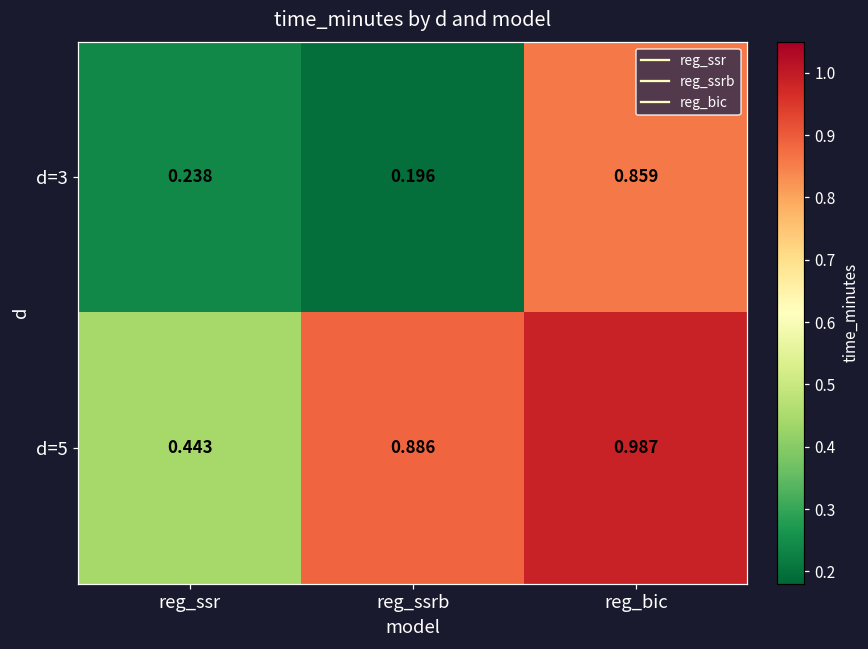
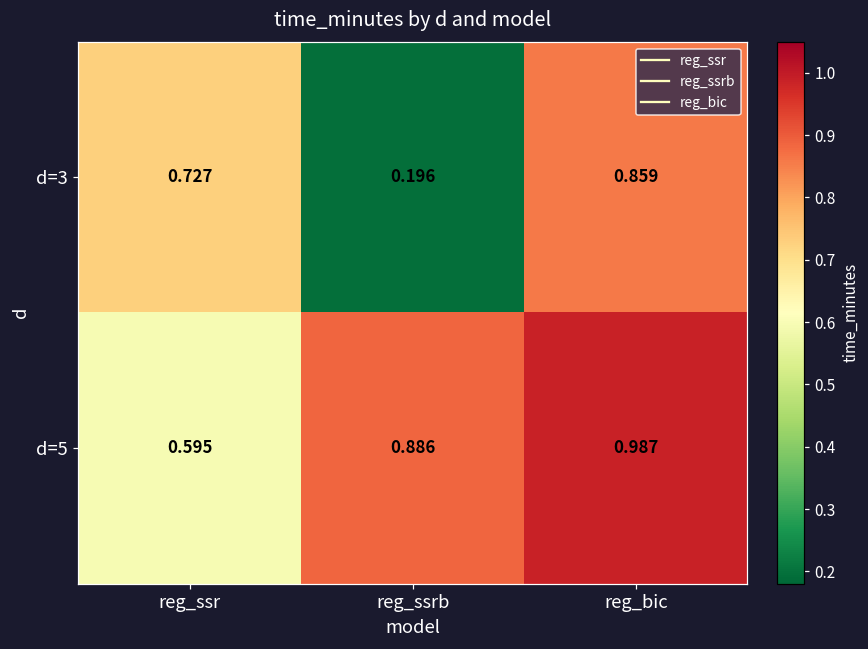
  {
    "d=3": {
-     "reg_ssr": 0.238,
+     "reg_ssr": 0.727,
      "reg_ssrb": 0.196,
      "reg_bic": 0.859
    },
    "d=5": {
-     "reg_ssr": 0.443,
+     "reg_ssr": 0.595,
      "reg_ssrb": 0.886,
      "reg_bic": 0.987
    }
  }
